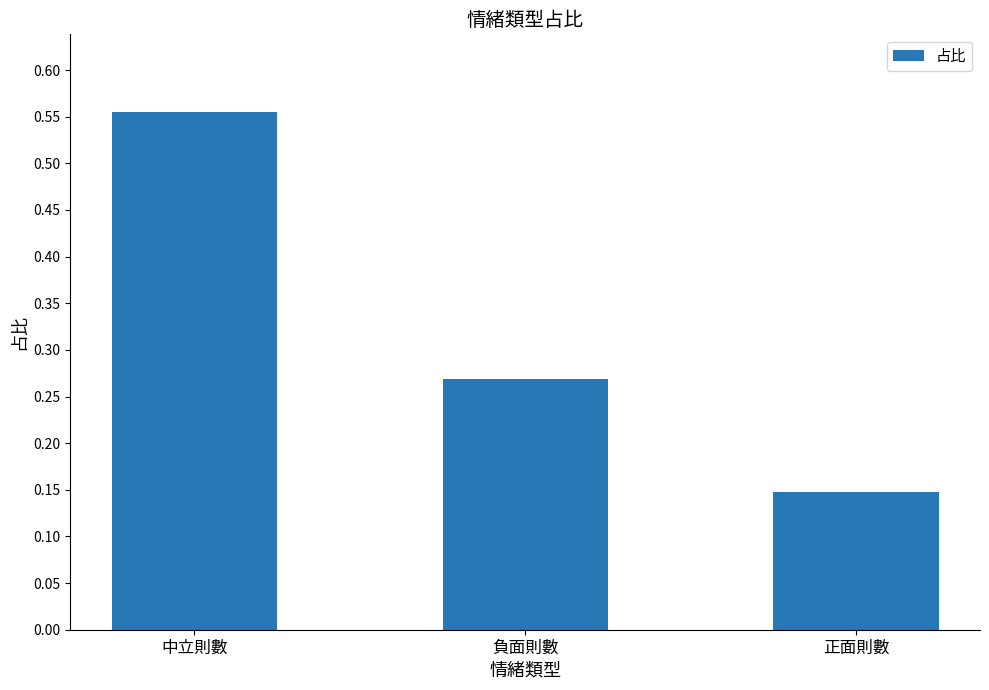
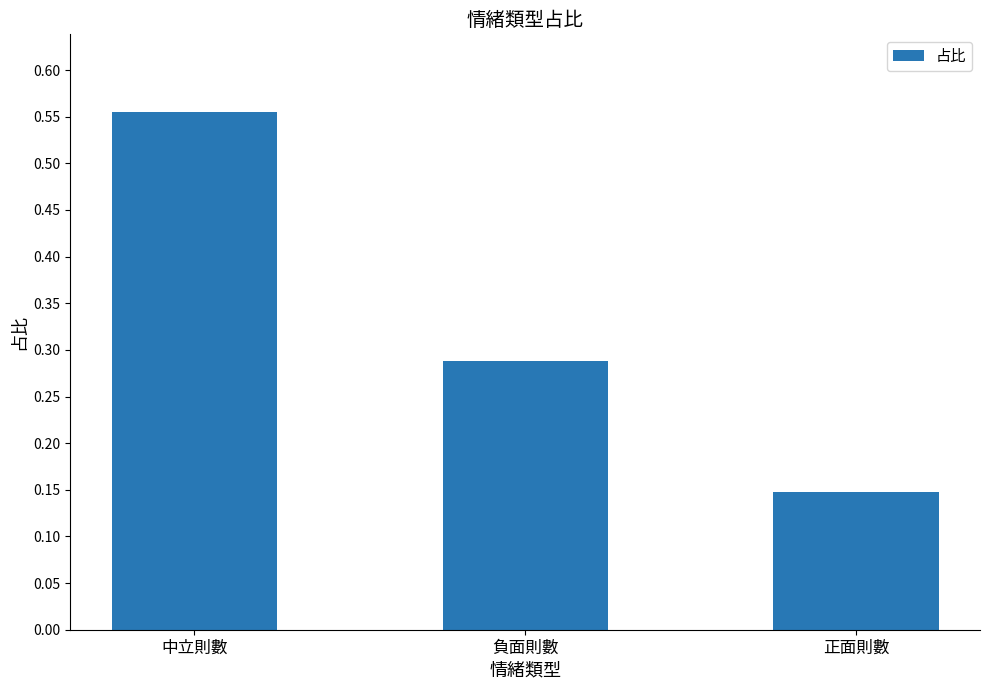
  {
    "中立則數": 0.56,
-   "負面則數": 0.27,
+   "負面則數": 0.29,
    "正面則數": 0.15
  }
